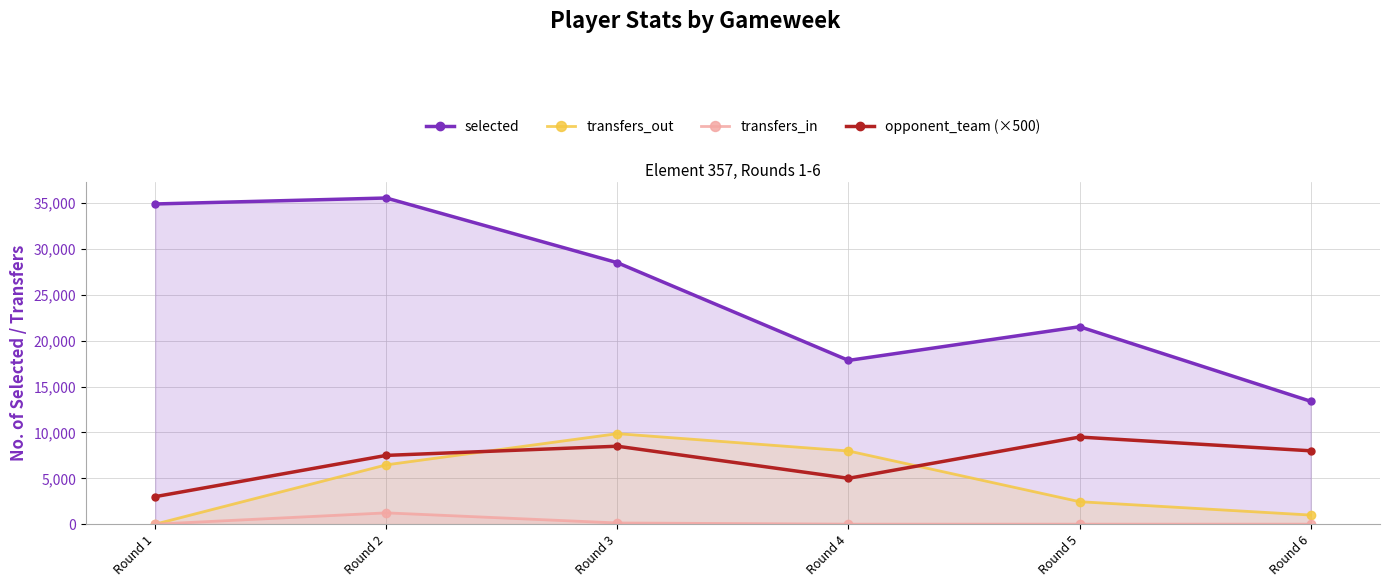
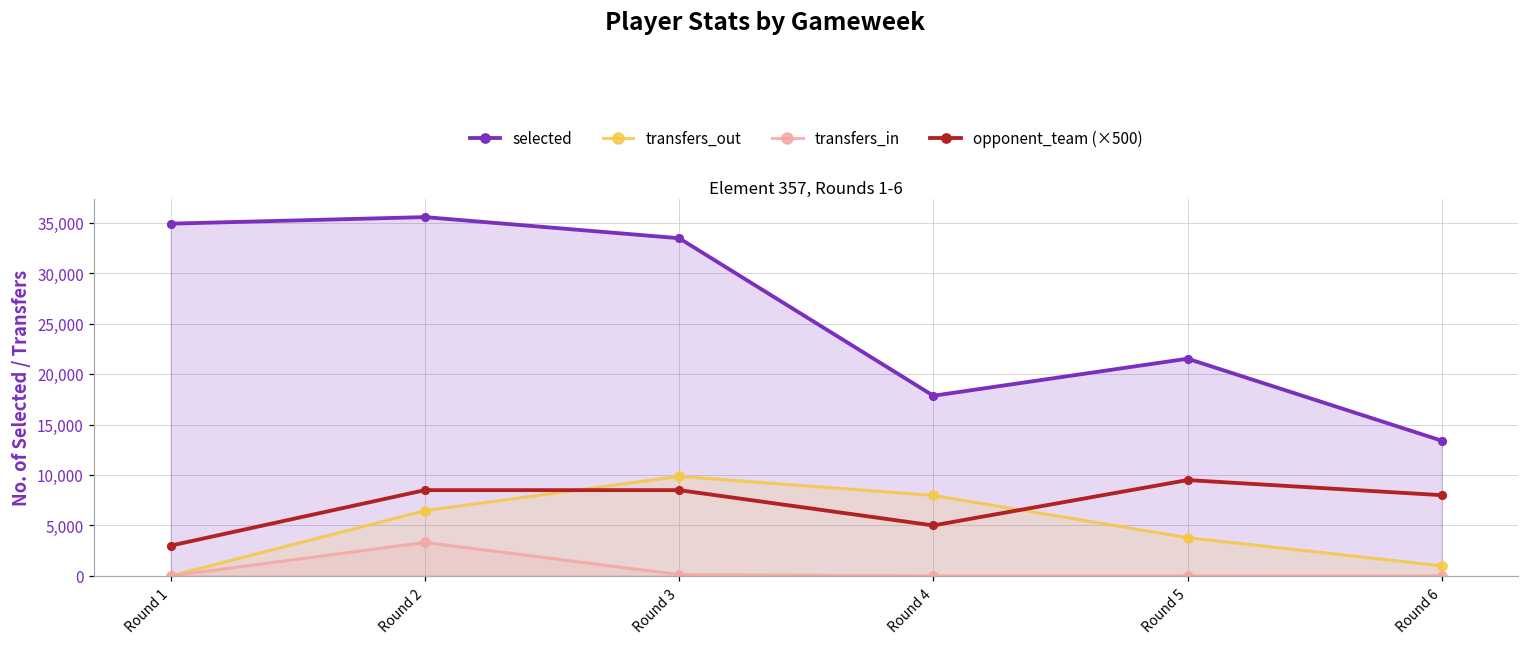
  {
    "selected": {
      "Round 1": "35,000",
      "Round 2": "36,000",
-     "Round 3": "29,000",
+     "Round 3": "33,000",
      "Round 4": "18,000",
      "Round 5": "22,000",
      "Round 6": "13,000"
    },
    "transfers_out": {
      "Round 2": "6,000",
      "Round 3": "10,000",
      "Round 4": "8,000",
-     "Round 5": "2,000",
+     "Round 5": "4,000",
      "Round 6": "1,000"
    },
    "transfers_in": {
-     "Round 2": "1,000",
+     "Round 2": "3,000",
      "Round 3": "0",
      "Round 4": "0",
      "Round 5": "0",
      "Round 6": "0"
    },
    "opponent_team (×500)": {
      "Round 1": "3,000",
-     "Round 2": "8,000",
+     "Round 2": "9,000",
      "Round 3": "9,000",
      "Round 4": "5,000",
      "Round 5": "10,000",
      "Round 6": "8,000"
    }
  }
